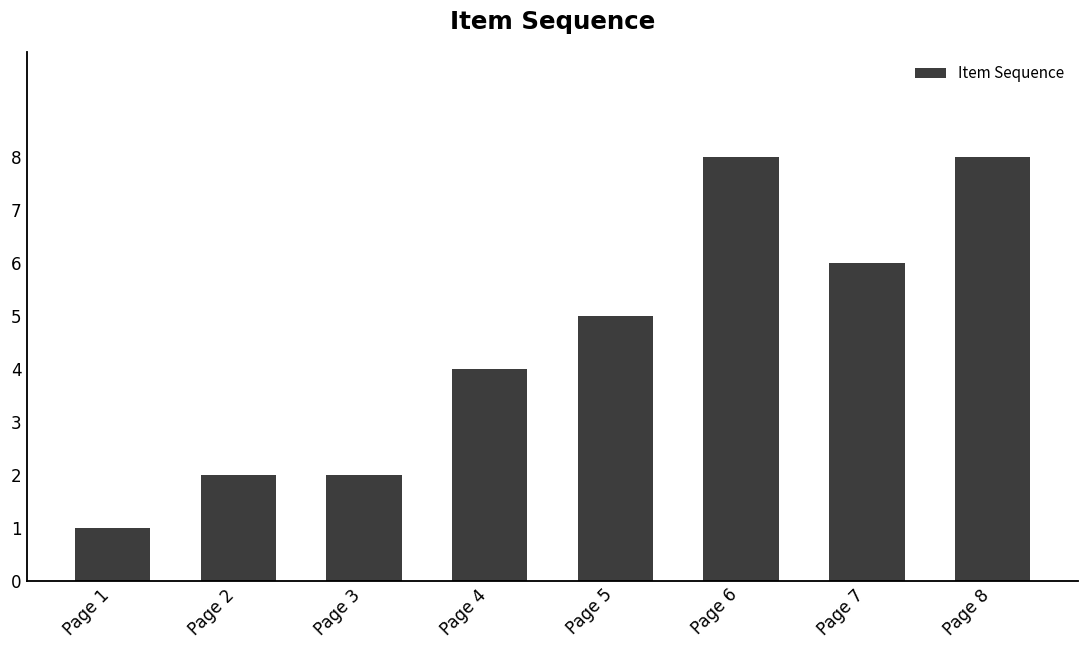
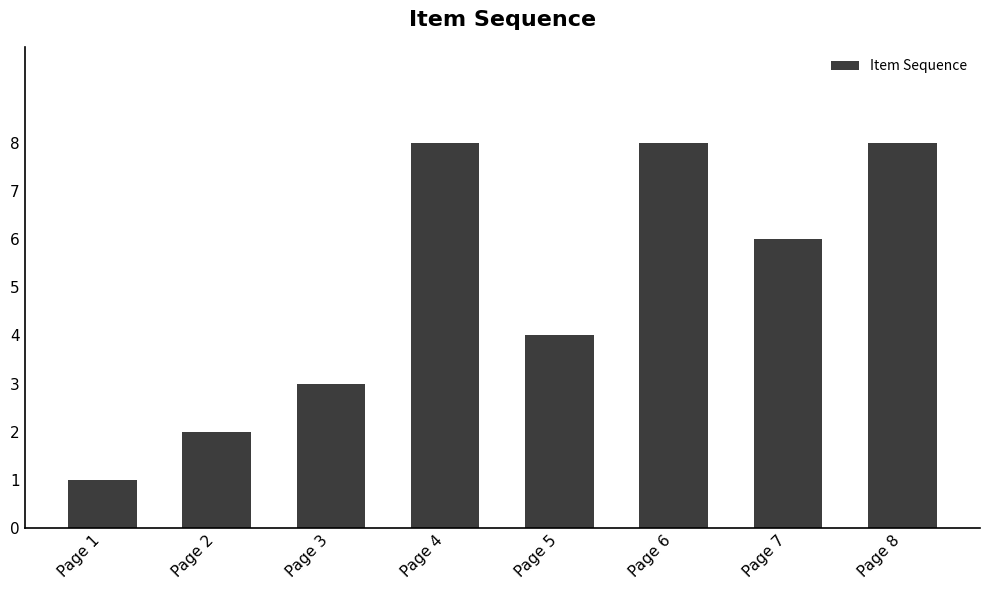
  {
    "Page 1": 1,
    "Page 2": 2,
-   "Page 3": 2,
-   "Page 4": 4,
-   "Page 5": 5,
+   "Page 3": 3,
+   "Page 4": 8,
+   "Page 5": 4,
    "Page 6": 8,
    "Page 7": 6,
    "Page 8": 8
  }
